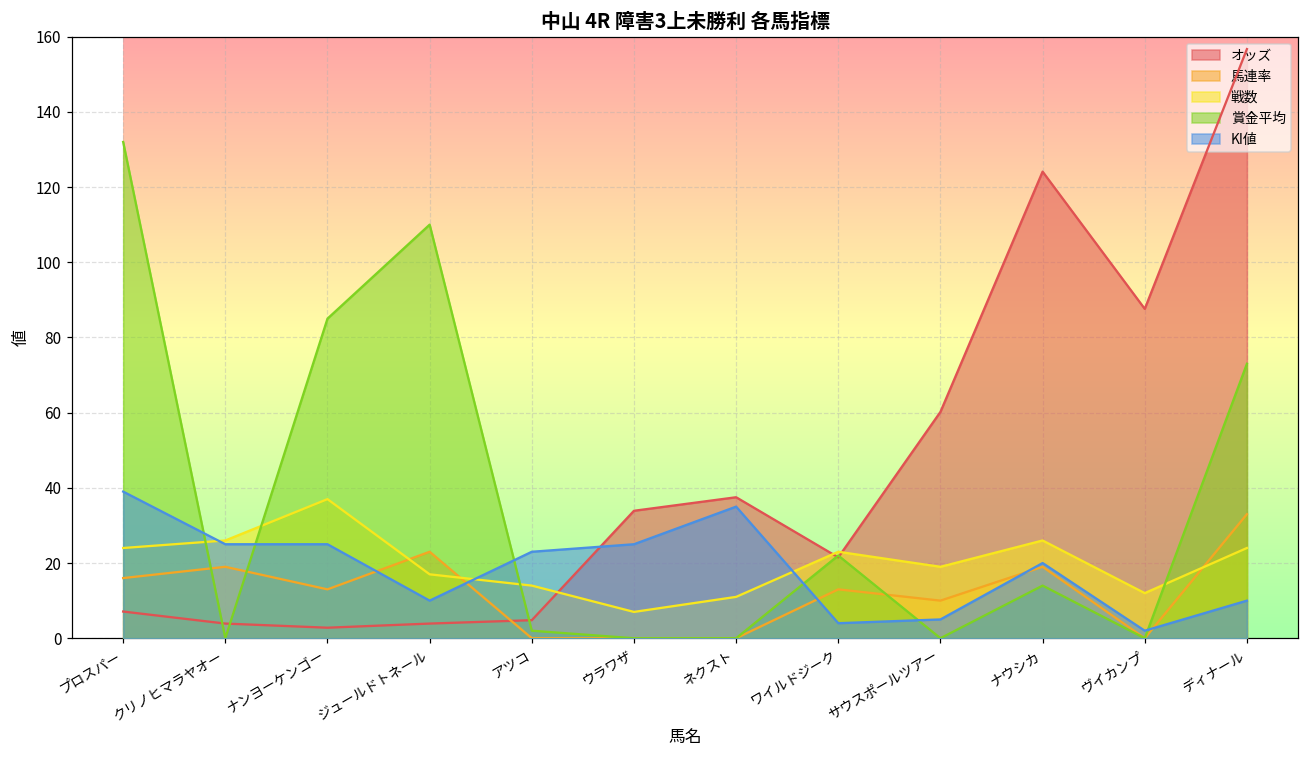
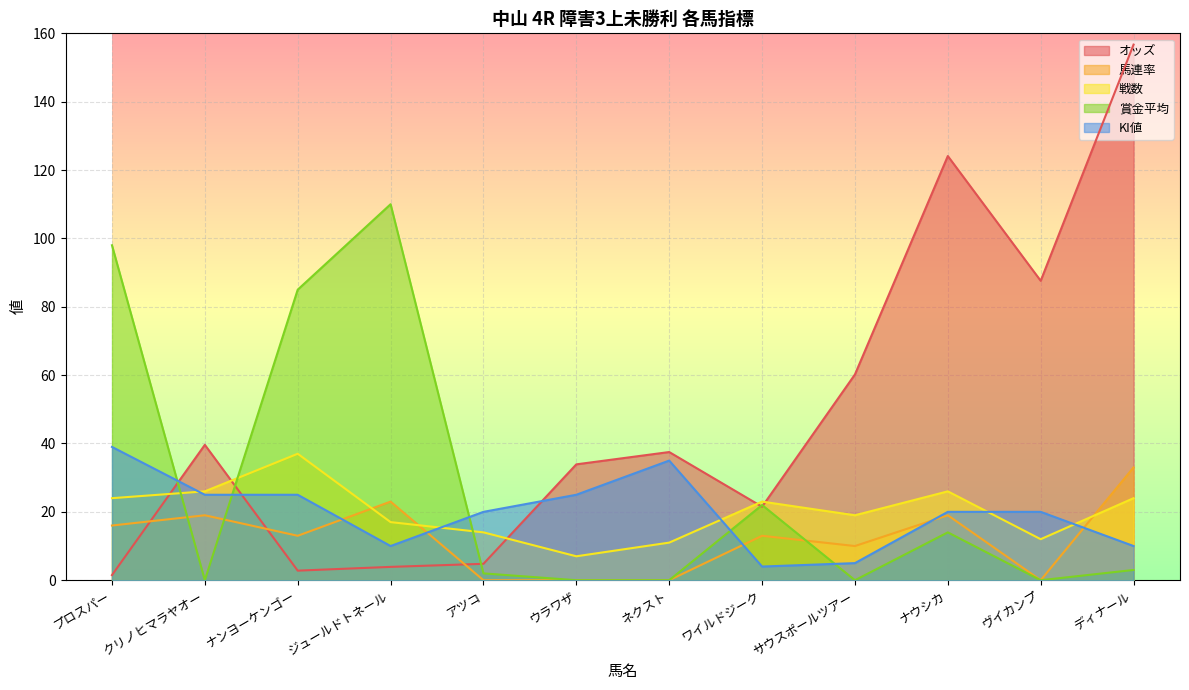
  {
    "オッズ": {
-     "プロスパー": 7,
-     "クリノヒマラヤオー": 4,
+     "プロスパー": 2,
+     "クリノヒマラヤオー": 40,
      "ナンヨーケンゴー": 3,
      "ジュールドトネール": 4,
      "アツコ": 5,
      "ウラワザ": 34,
      "ネクスト": 38,
      "サウスポールツアー": 60,
      "ナウシカ": 124,
      "ヴイカンプ": 88
    },
    "賞金平均": {
-     "プロスパー": 132,
+     "プロスパー": 98,
      "クリノヒマラヤオー": 0,
      "ナンヨーケンゴー": 85,
      "ジュールドトネール": 110,
      "アツコ": 2,
      "サウスポールツアー": 0,
      "ナウシカ": 14,
-     "ディナール": 73
+     "ディナール": 3
    },
    "KI値": {
      "プロスパー": 39,
      "クリノヒマラヤオー": 25,
      "ナンヨーケンゴー": 25,
      "ジュールドトネール": 10,
-     "アツコ": 23,
+     "アツコ": 20,
      "ウラワザ": 25,
      "ネクスト": 35,
      "ワイルドジーク": 4,
      "サウスポールツアー": 5,
      "ナウシカ": 20,
-     "ヴイカンプ": 2,
+     "ヴイカンプ": 20,
      "ディナール": 10
    }
  }
